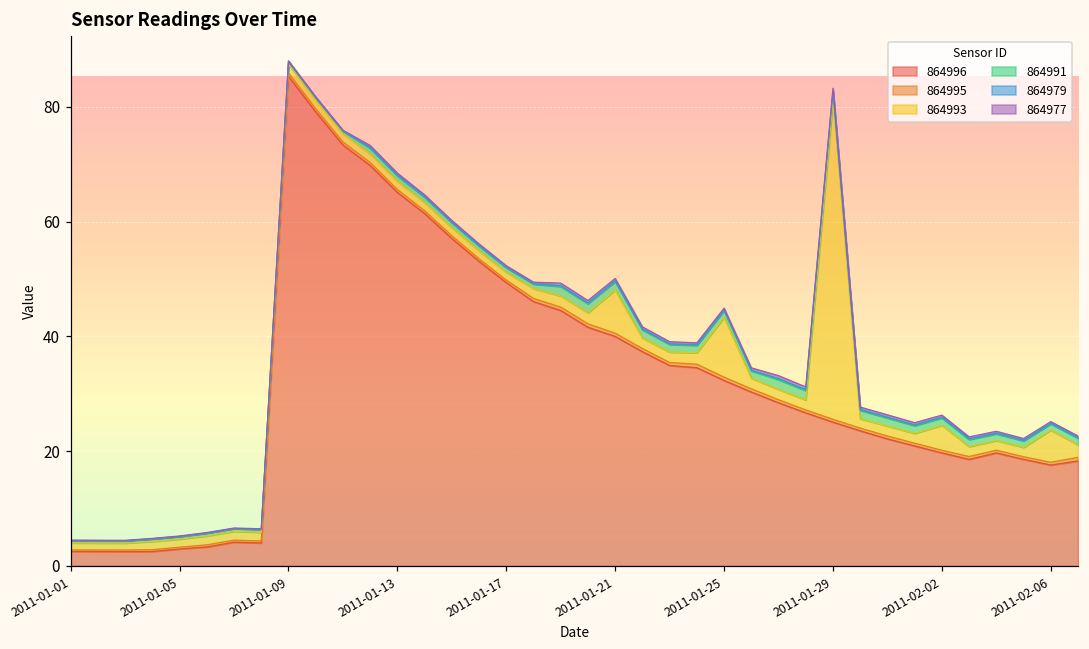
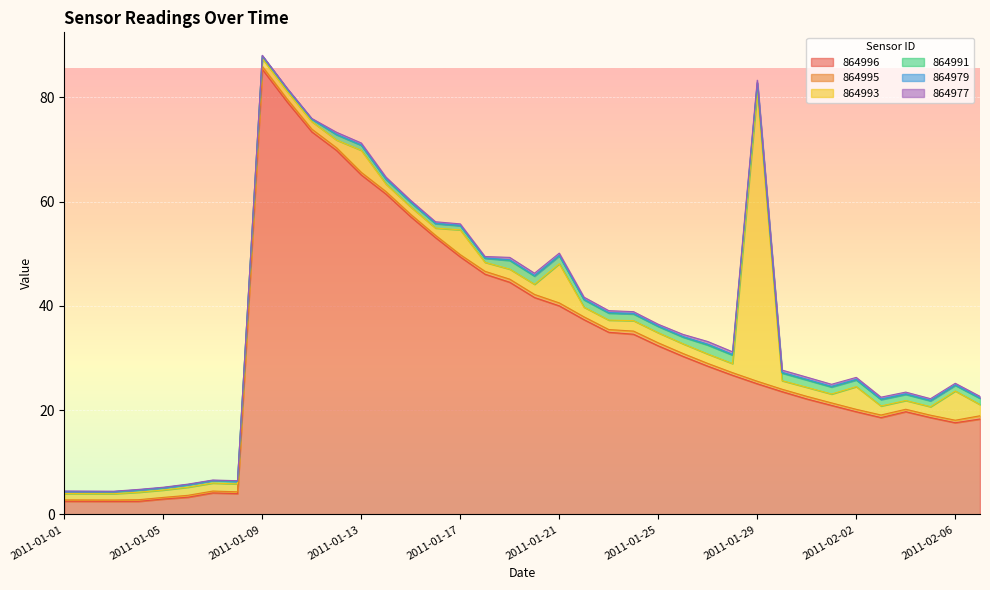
  {
    "864993": {
-     "2011-01-13": 1,
-     "2011-01-17": 1,
+     "2011-01-13": 4,
+     "2011-01-17": 5,
      "2011-01-21": 8,
-     "2011-01-25": 10,
+     "2011-01-25": 2,
      "2011-01-29": 56,
      "2011-02-02": 4,
      "2011-02-06": 6
    }
  }
